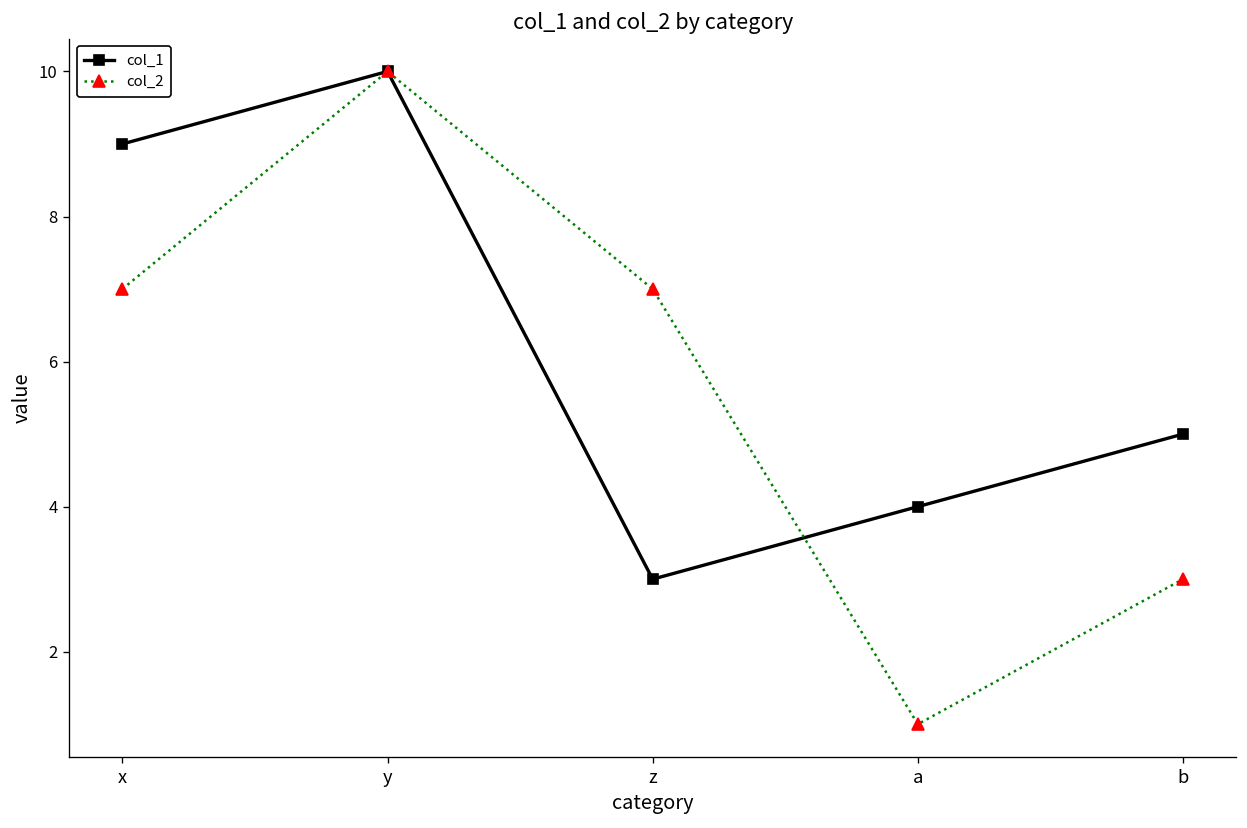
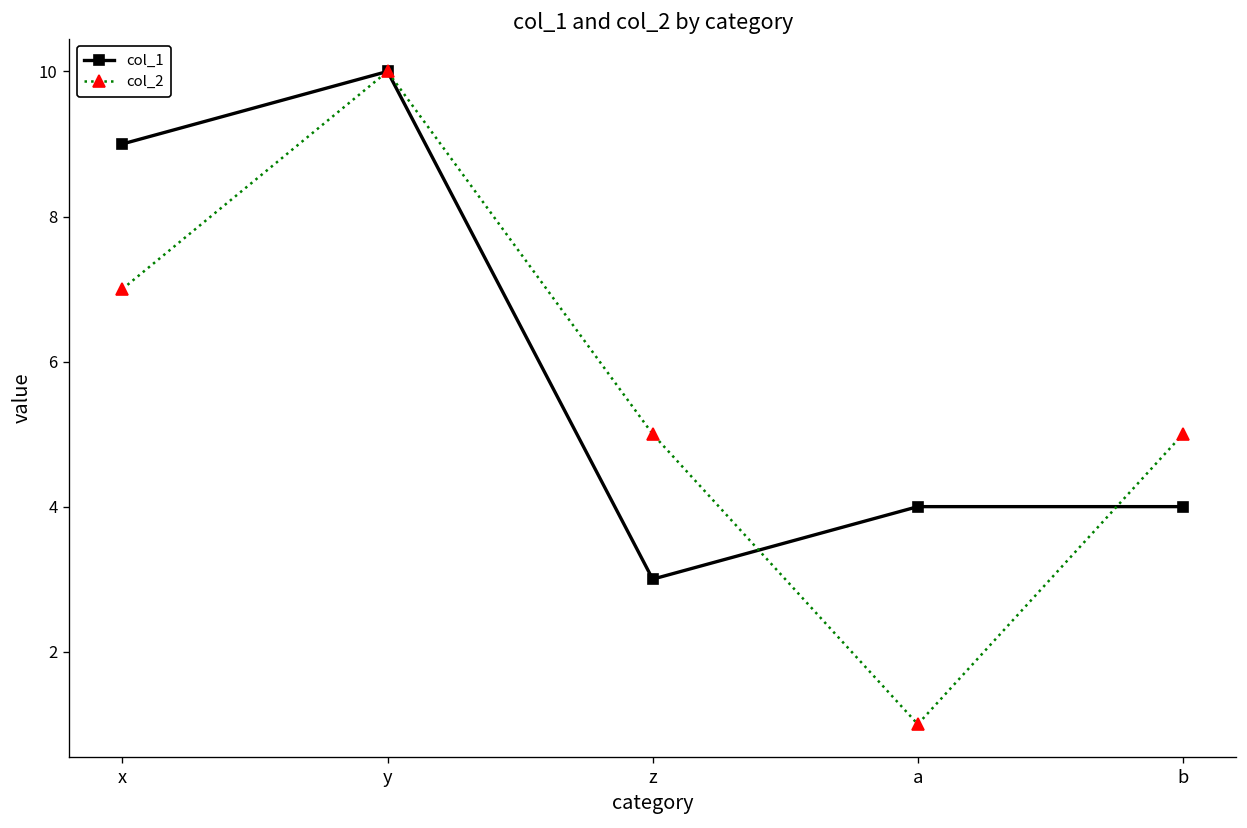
  {
    "col_1": {
      "x": 9,
      "z": 3,
      "a": 4,
-     "b": 5
+     "b": 4
    },
    "col_2": {
      "x": 7,
-     "z": 7,
+     "z": 5,
      "a": 1,
-     "b": 3
+     "b": 5
    }
  }
